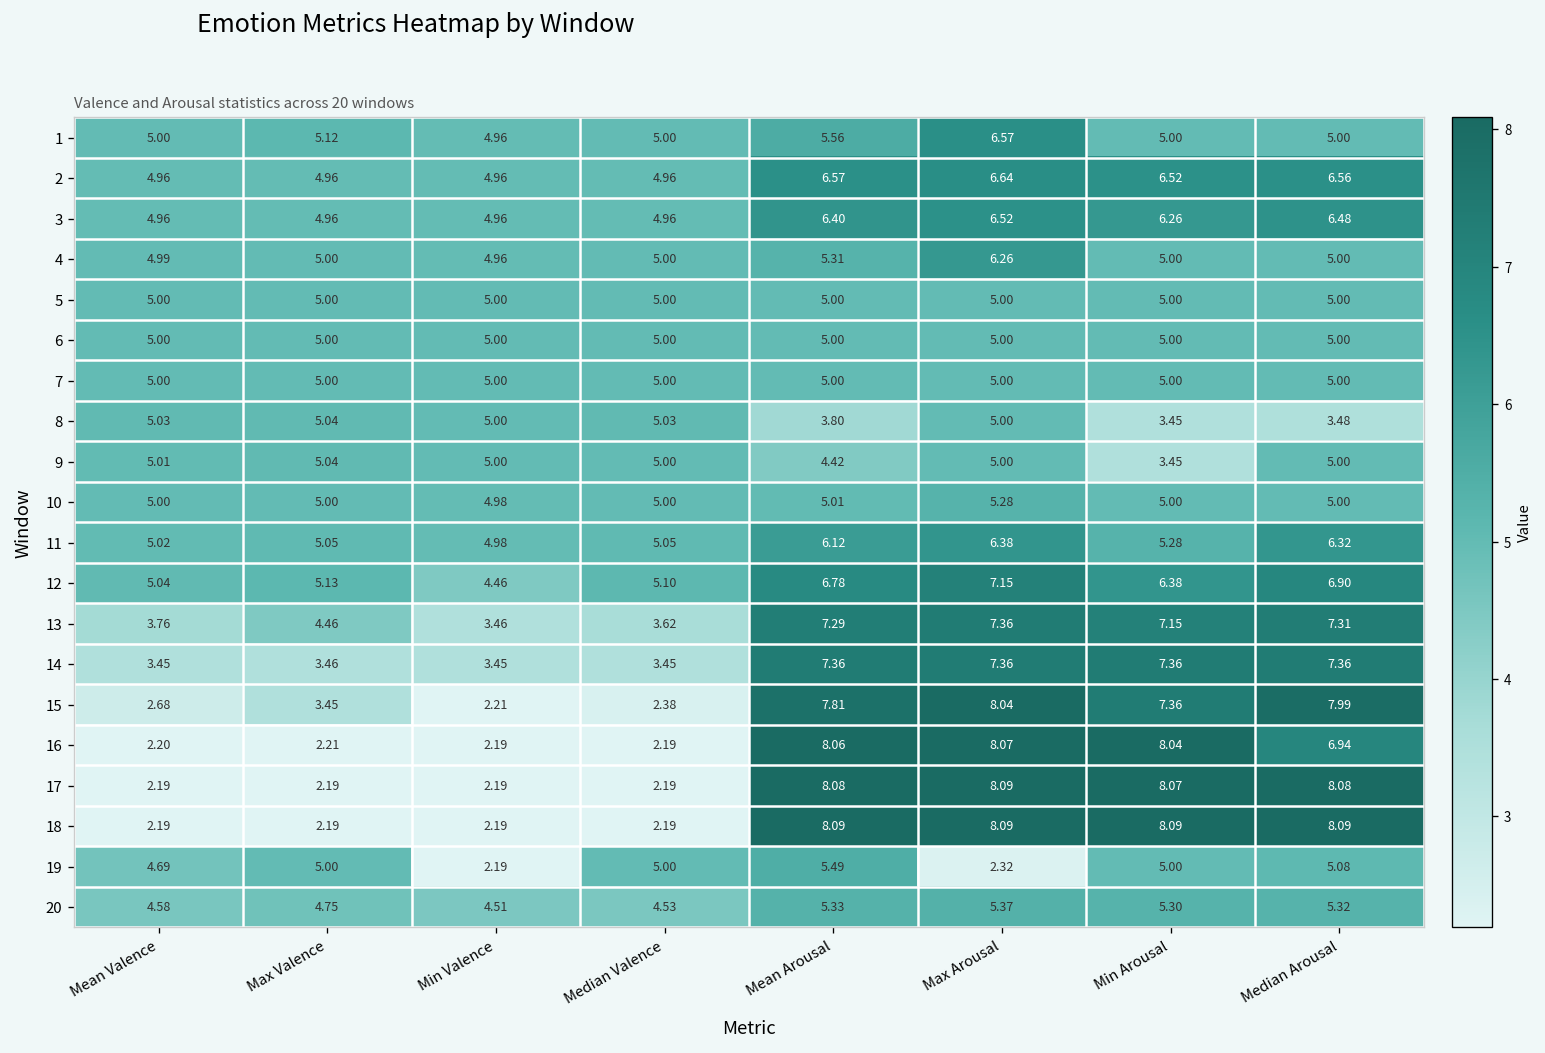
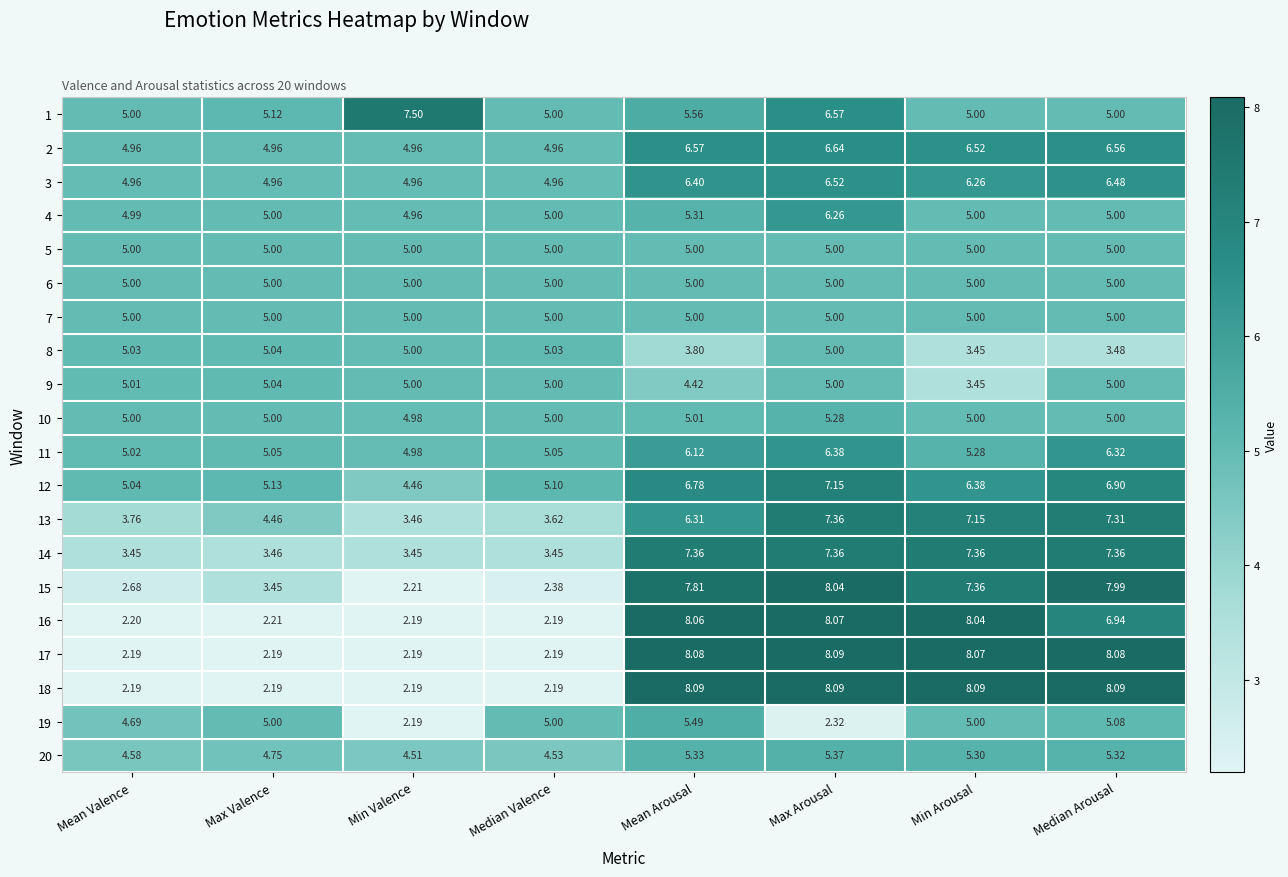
  {
    "1": {
      "Mean Valence": 5.00,
      "Max Valence": 5.12,
-     "Min Valence": 4.96,
+     "Min Valence": 7.50,
      "Median Valence": 5.00,
      "Mean Arousal": 5.56,
      "Max Arousal": 6.57,
      "Min Arousal": 5.00,
      "Median Arousal": 5.00
    },
    "2": {
      "Mean Valence": 4.96,
      "Max Valence": 4.96,
      "Min Valence": 4.96,
      "Median Valence": 4.96,
      "Mean Arousal": 6.57,
      "Max Arousal": 6.64,
      "Min Arousal": 6.52,
      "Median Arousal": 6.56
    },
    "3": {
      "Mean Valence": 4.96,
      "Max Valence": 4.96,
      "Min Valence": 4.96,
      "Median Valence": 4.96,
      "Mean Arousal": 6.40,
      "Max Arousal": 6.52,
      "Min Arousal": 6.26,
      "Median Arousal": 6.48
    },
    "4": {
      "Mean Valence": 4.99,
      "Max Valence": 5.00,
      "Min Valence": 4.96,
      "Median Valence": 5.00,
      "Mean Arousal": 5.31,
      "Max Arousal": 6.26,
      "Min Arousal": 5.00,
      "Median Arousal": 5.00
    },
    "5": {
      "Mean Valence": 5.00,
      "Max Valence": 5.00,
      "Min Valence": 5.00,
      "Median Valence": 5.00,
      "Mean Arousal": 5.00,
      "Max Arousal": 5.00,
      "Min Arousal": 5.00,
      "Median Arousal": 5.00
    },
    "6": {
      "Mean Valence": 5.00,
      "Max Valence": 5.00,
      "Min Valence": 5.00,
      "Median Valence": 5.00,
      "Mean Arousal": 5.00,
      "Max Arousal": 5.00,
      "Min Arousal": 5.00,
      "Median Arousal": 5.00
    },
    "7": {
      "Mean Valence": 5.00,
      "Max Valence": 5.00,
      "Min Valence": 5.00,
      "Median Valence": 5.00,
      "Mean Arousal": 5.00,
      "Max Arousal": 5.00,
      "Min Arousal": 5.00,
      "Median Arousal": 5.00
    },
    "8": {
      "Mean Valence": 5.03,
      "Max Valence": 5.04,
      "Min Valence": 5.00,
      "Median Valence": 5.03,
      "Mean Arousal": 3.80,
      "Max Arousal": 5.00,
      "Min Arousal": 3.45,
      "Median Arousal": 3.48
    },
    "9": {
      "Mean Valence": 5.01,
      "Max Valence": 5.04,
      "Min Valence": 5.00,
      "Median Valence": 5.00,
      "Mean Arousal": 4.42,
      "Max Arousal": 5.00,
      "Min Arousal": 3.45,
      "Median Arousal": 5.00
    },
    "10": {
      "Mean Valence": 5.00,
      "Max Valence": 5.00,
      "Min Valence": 4.98,
      "Median Valence": 5.00,
      "Mean Arousal": 5.01,
      "Max Arousal": 5.28,
      "Min Arousal": 5.00,
      "Median Arousal": 5.00
    },
    "11": {
      "Mean Valence": 5.02,
      "Max Valence": 5.05,
      "Min Valence": 4.98,
      "Median Valence": 5.05,
      "Mean Arousal": 6.12,
      "Max Arousal": 6.38,
      "Min Arousal": 5.28,
      "Median Arousal": 6.32
    },
    "12": {
      "Mean Valence": 5.04,
      "Max Valence": 5.13,
      "Min Valence": 4.46,
      "Median Valence": 5.10,
      "Mean Arousal": 6.78,
      "Max Arousal": 7.15,
      "Min Arousal": 6.38,
      "Median Arousal": 6.90
    },
    "13": {
      "Mean Valence": 3.76,
      "Max Valence": 4.46,
      "Min Valence": 3.46,
      "Median Valence": 3.62,
-     "Mean Arousal": 7.29,
+     "Mean Arousal": 6.31,
      "Max Arousal": 7.36,
      "Min Arousal": 7.15,
      "Median Arousal": 7.31
    },
    "14": {
      "Mean Valence": 3.45,
      "Max Valence": 3.46,
      "Min Valence": 3.45,
      "Median Valence": 3.45,
      "Mean Arousal": 7.36,
      "Max Arousal": 7.36,
      "Min Arousal": 7.36,
      "Median Arousal": 7.36
    },
    "15": {
      "Mean Valence": 2.68,
      "Max Valence": 3.45,
      "Min Valence": 2.21,
      "Median Valence": 2.38,
      "Mean Arousal": 7.81,
      "Max Arousal": 8.04,
      "Min Arousal": 7.36,
      "Median Arousal": 7.99
    },
    "16": {
      "Mean Valence": 2.20,
      "Max Valence": 2.21,
      "Min Valence": 2.19,
      "Median Valence": 2.19,
      "Mean Arousal": 8.06,
      "Max Arousal": 8.07,
      "Min Arousal": 8.04,
      "Median Arousal": 6.94
    },
    "17": {
      "Mean Valence": 2.19,
      "Max Valence": 2.19,
      "Min Valence": 2.19,
      "Median Valence": 2.19,
      "Mean Arousal": 8.08,
      "Max Arousal": 8.09,
      "Min Arousal": 8.07,
      "Median Arousal": 8.08
    },
    "18": {
      "Mean Valence": 2.19,
      "Max Valence": 2.19,
      "Min Valence": 2.19,
      "Median Valence": 2.19,
      "Mean Arousal": 8.09,
      "Max Arousal": 8.09,
      "Min Arousal": 8.09,
      "Median Arousal": 8.09
    },
    "19": {
      "Mean Valence": 4.69,
      "Max Valence": 5.00,
      "Min Valence": 2.19,
      "Median Valence": 5.00,
      "Mean Arousal": 5.49,
      "Max Arousal": 2.32,
      "Min Arousal": 5.00,
      "Median Arousal": 5.08
    },
    "20": {
      "Mean Valence": 4.58,
      "Max Valence": 4.75,
      "Min Valence": 4.51,
      "Median Valence": 4.53,
      "Mean Arousal": 5.33,
      "Max Arousal": 5.37,
      "Min Arousal": 5.30,
      "Median Arousal": 5.32
    }
  }
